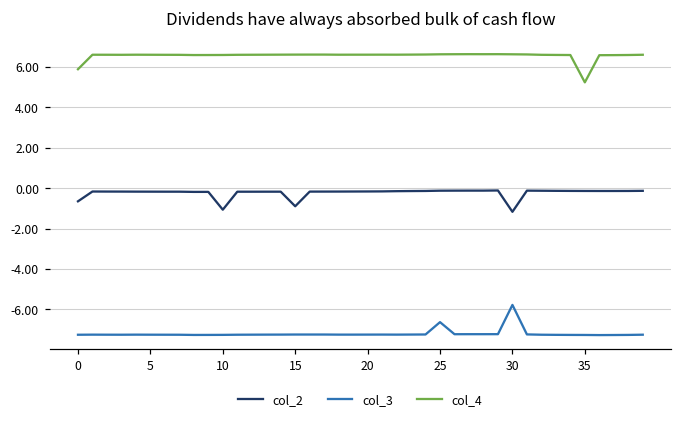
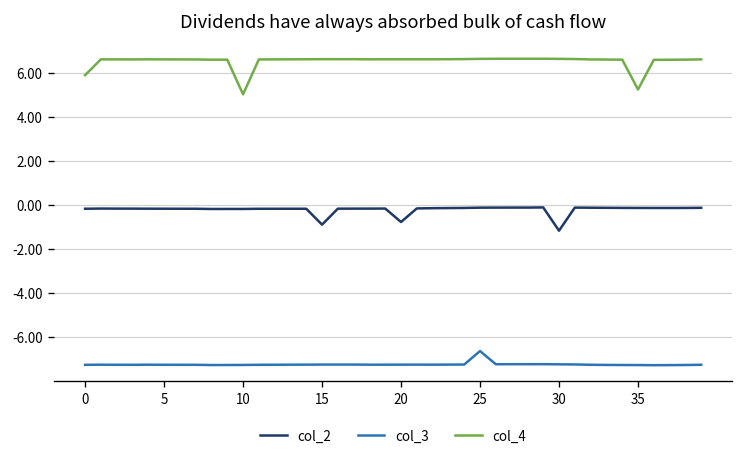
  {
    "col_2": {
-     "0": -0.7,
+     "0": -0.2,
      "5": -0.2,
-     "10": -1.1,
+     "10": -0.2,
      "15": -0.9,
-     "20": -0.2,
+     "20": -0.8,
      "25": -0.1,
      "30": -1.2,
      "35": -0.1
    },
    "col_3": {
      "0": -7.3,
      "5": -7.3,
      "10": -7.3,
      "15": -7.2,
      "20": -7.2,
      "25": -6.6,
-     "30": -5.8,
+     "30": -7.2,
      "35": -7.3
    },
    "col_4": {
      "0": 5.9,
      "5": 6.6,
-     "10": 6.6,
+     "10": 5.0,
      "15": 6.6,
      "20": 6.6,
      "25": 6.6,
      "30": 6.6,
      "35": 5.2
    }
  }
